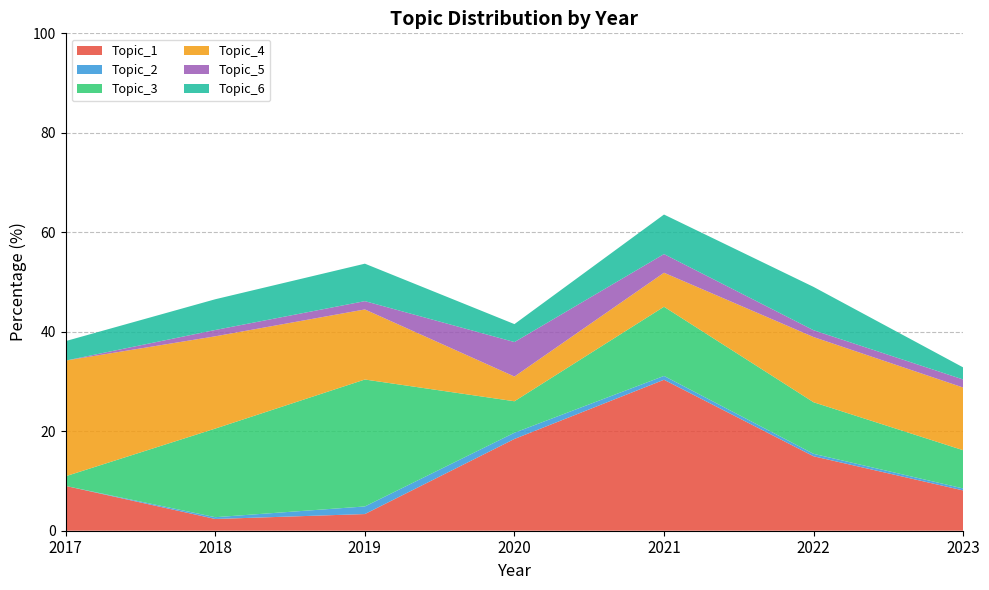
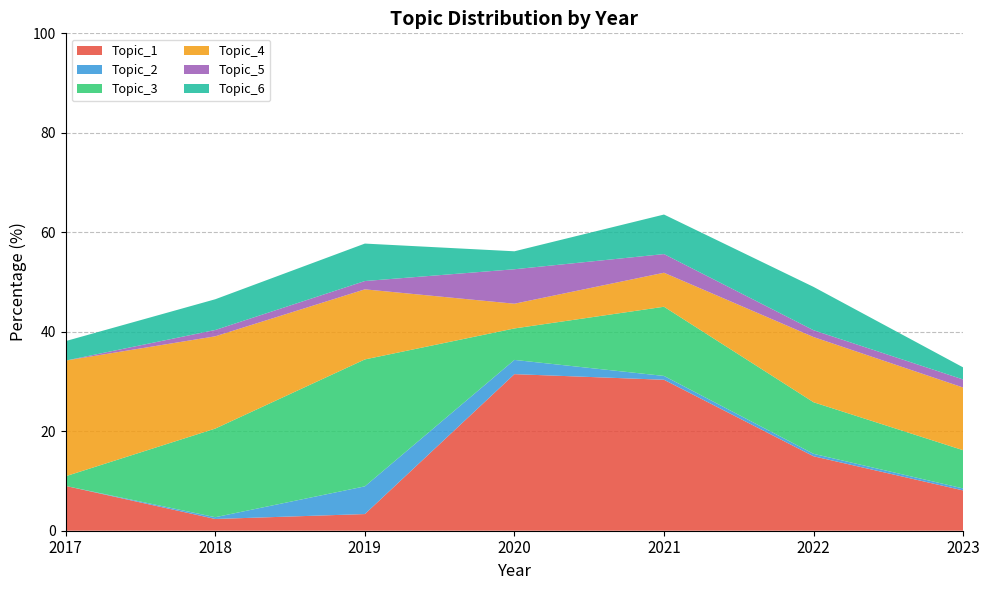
  {
    "Topic_1": {
      "2019": 3,
-     "2020": 18,
+     "2020": 31,
      "2021": 30
    },
    "Topic_2": {
-     "2019": 2,
-     "2020": 1,
+     "2019": 6,
+     "2020": 3,
      "2021": 1
    },
    "Topic_4": {
      "2018": 19,
      "2019": 14,
      "2020": 5,
      "2021": 7,
      "2022": 13,
      "2023": 13
    },
    "Topic_5": {
      "2018": 1,
      "2019": 2,
      "2020": 7,
      "2021": 4,
      "2022": 1,
      "2023": 2
    }
  }
